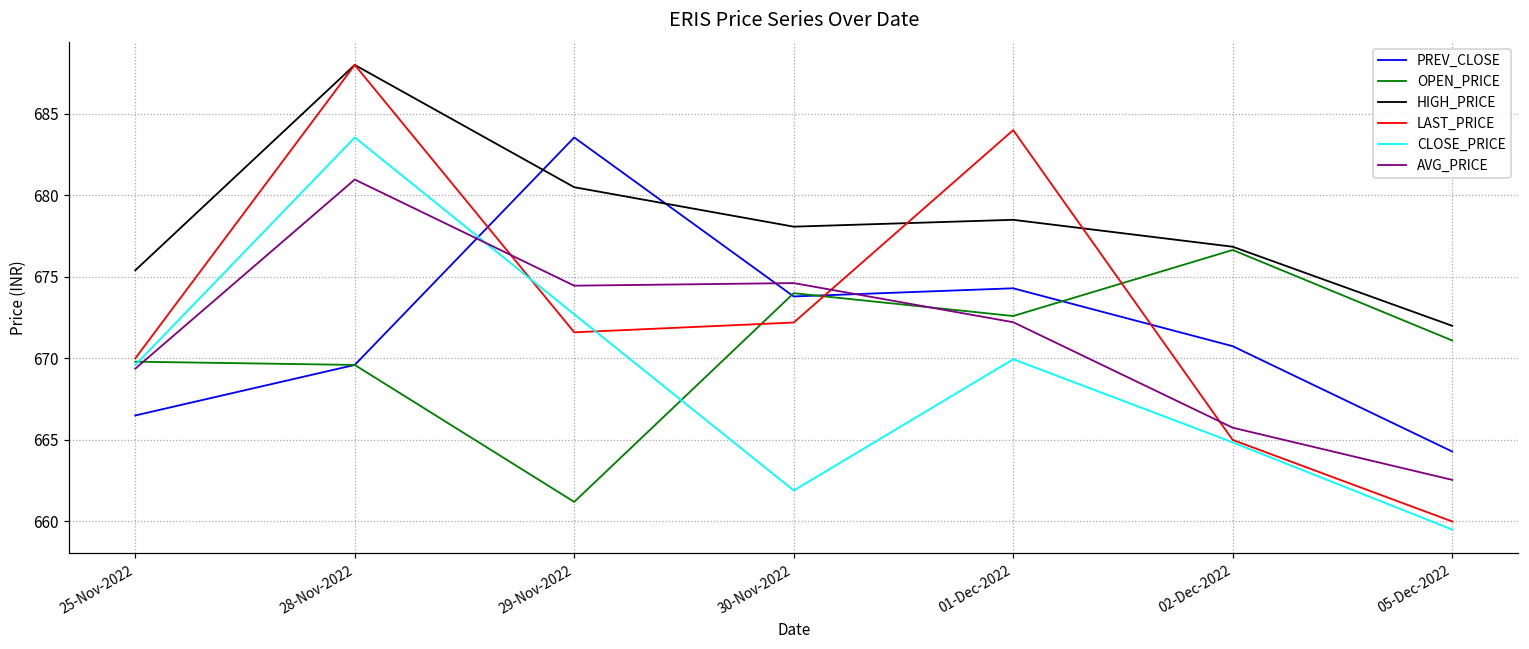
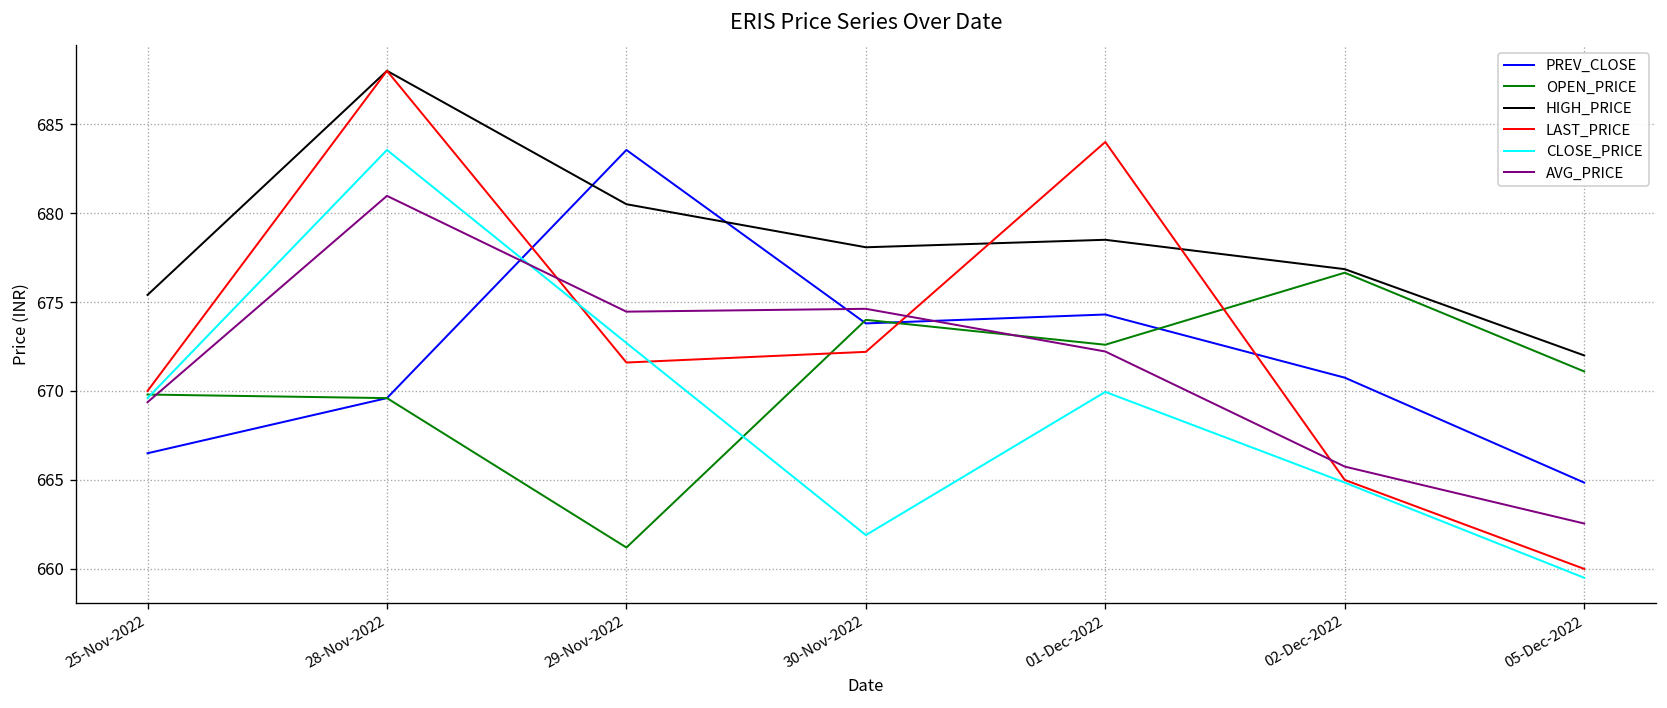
  {
    "PREV_CLOSE": {
      "25-Nov-2022": 666.5,
      "29-Nov-2022": 683.6,
      "30-Nov-2022": 673.8,
      "01-Dec-2022": 674.3,
      "02-Dec-2022": 670.8,
-     "05-Dec-2022": 664.3
+     "05-Dec-2022": 664.9
    },
    "OPEN_PRICE": {
      "25-Nov-2022": 669.8,
      "29-Nov-2022": 661.2,
      "30-Nov-2022": 674.0,
      "01-Dec-2022": 672.6,
      "02-Dec-2022": 676.7,
      "05-Dec-2022": 671.1
    },
    "HIGH_PRICE": {
      "25-Nov-2022": 675.4,
      "29-Nov-2022": 680.5,
      "30-Nov-2022": 678.1,
      "01-Dec-2022": 678.5,
      "02-Dec-2022": 676.9,
      "05-Dec-2022": 672.0
    },
    "LAST_PRICE": {
      "25-Nov-2022": 670.0,
      "29-Nov-2022": 671.6,
      "30-Nov-2022": 672.2,
      "01-Dec-2022": 684.0,
      "05-Dec-2022": 660.0
    },
    "CLOSE_PRICE": {
      "25-Nov-2022": 669.6,
      "28-Nov-2022": 683.6,
      "29-Nov-2022": 672.7,
      "30-Nov-2022": 661.9,
      "01-Dec-2022": 670.0,
      "05-Dec-2022": 659.5
    },
    "AVG_PRICE": {
      "25-Nov-2022": 669.4,
      "28-Nov-2022": 681.0,
      "29-Nov-2022": 674.5,
      "30-Nov-2022": 674.6,
      "01-Dec-2022": 672.2,
      "02-Dec-2022": 665.8,
      "05-Dec-2022": 662.6
    }
  }
